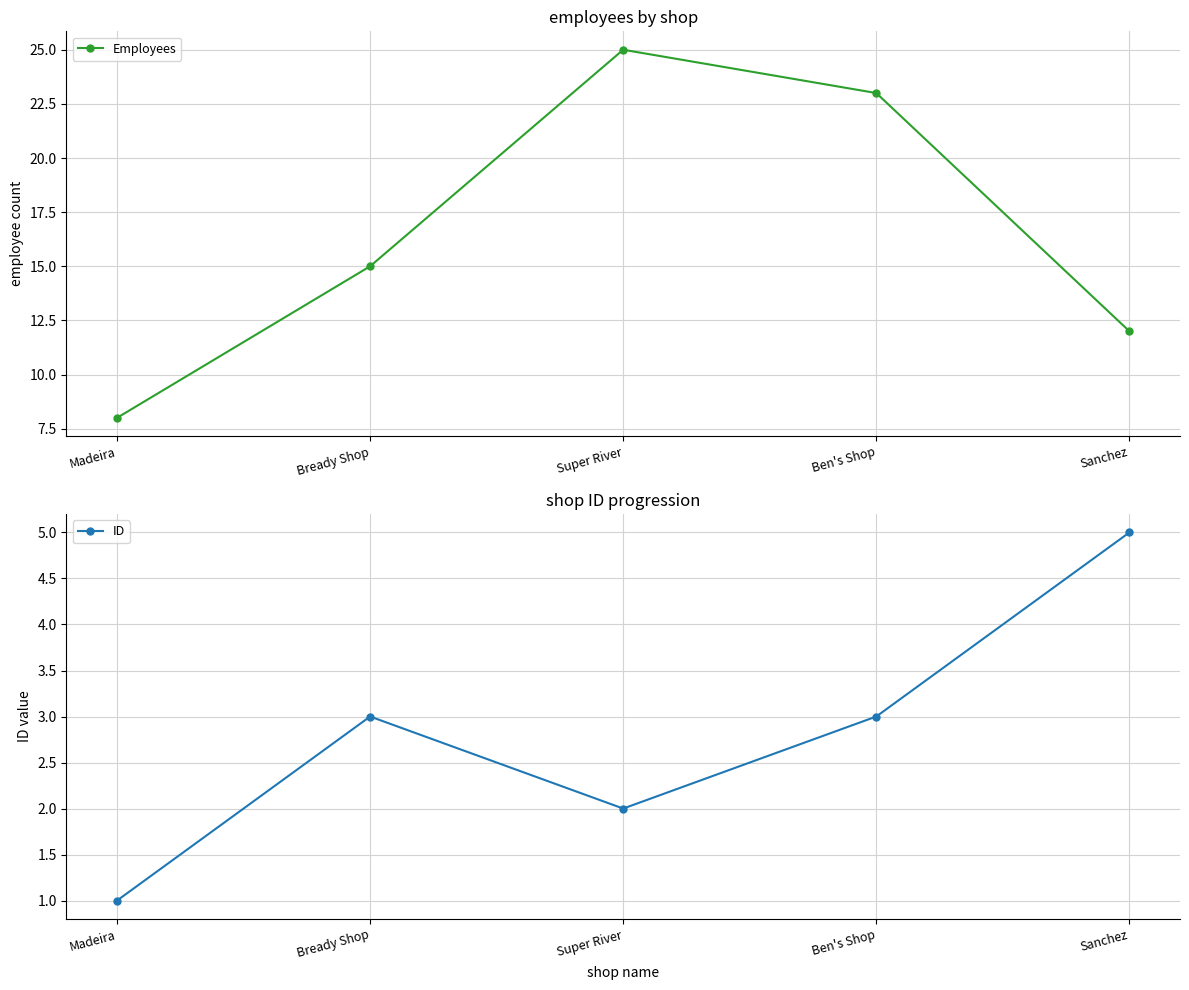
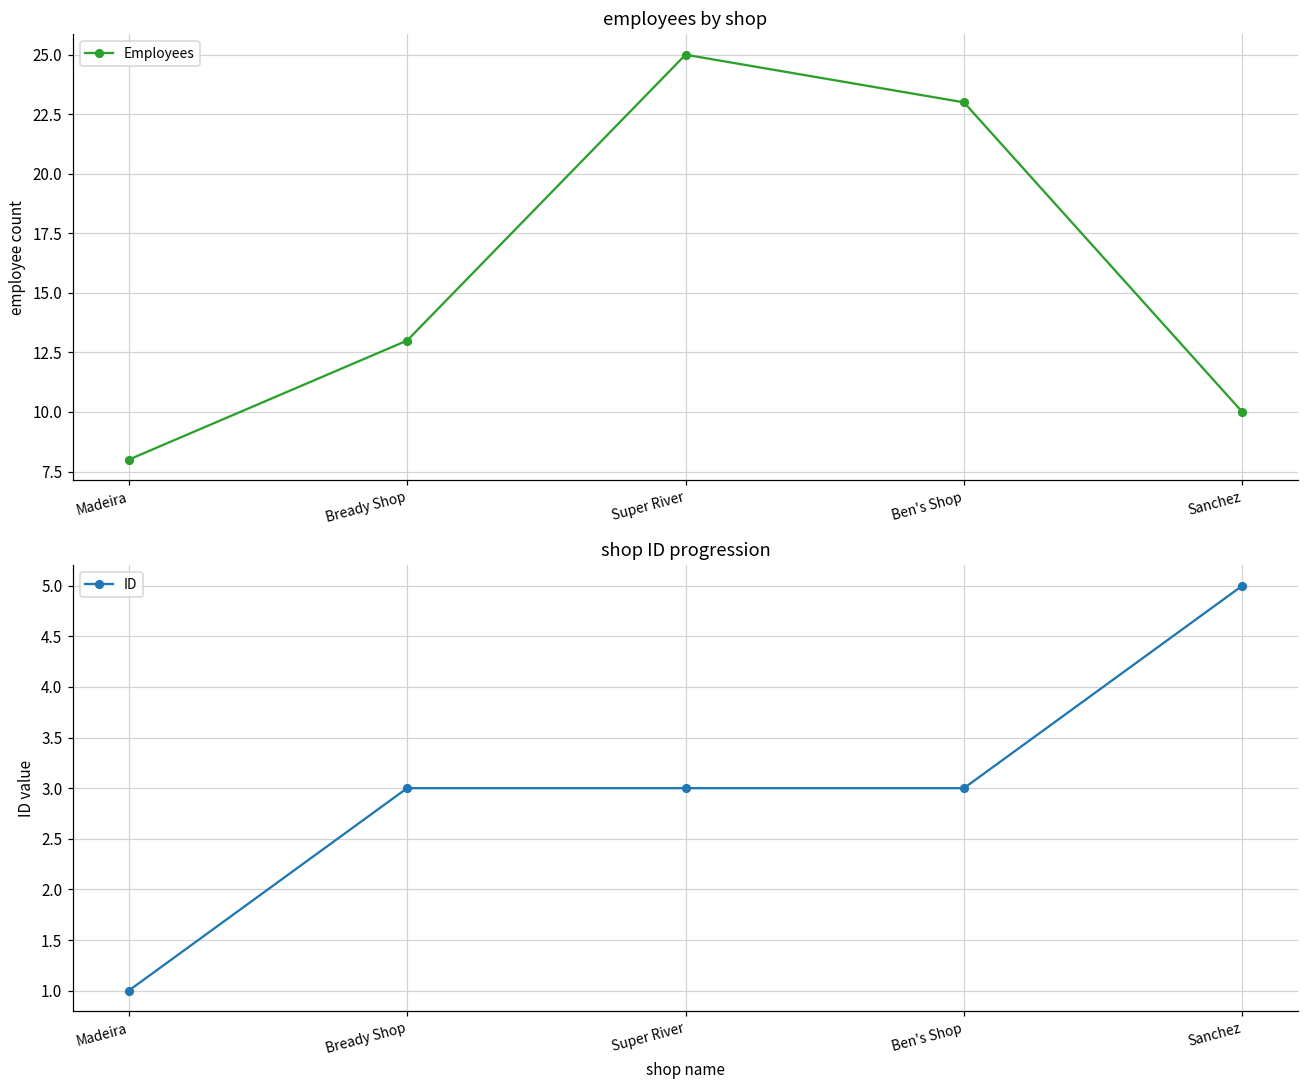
  {
    "employees by shop": {
      "Madeira": 8,
-     "Bready Shop": 15,
+     "Bready Shop": 13,
      "Super River": 25,
      "Ben's Shop": 23,
-     "Sanchez": 12
+     "Sanchez": 10
    },
    "shop ID progression": {
      "Madeira": 1,
      "Bready Shop": 3,
-     "Super River": 2,
+     "Super River": 3,
      "Ben's Shop": 3,
      "Sanchez": 5
    }
  }
